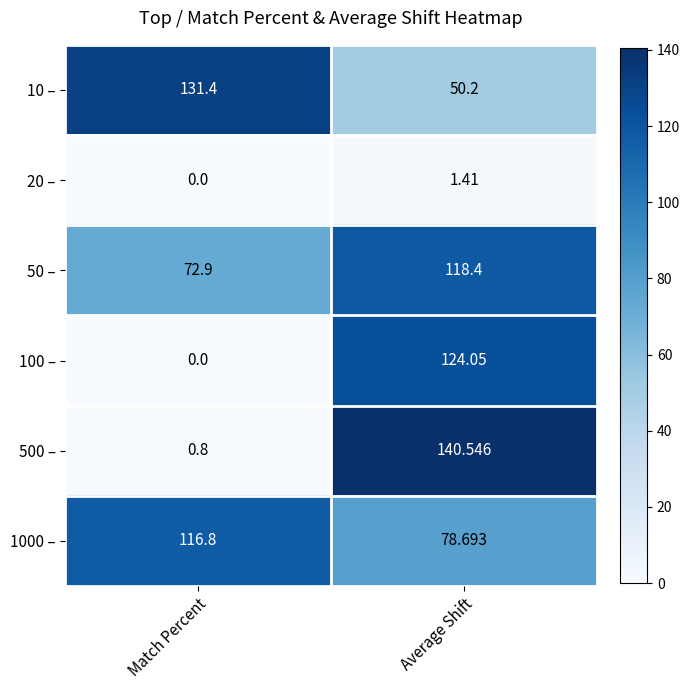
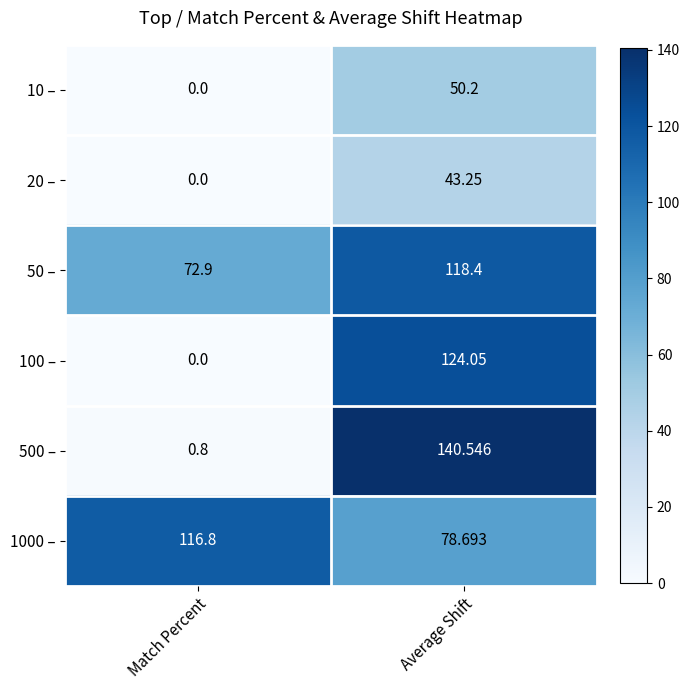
  {
    "10 –": {
-     "Match Percent": 131.4,
+     "Match Percent": 0.0,
      "Average Shift": 50.2
    },
    "20 –": {
      "Match Percent": 0.0,
-     "Average Shift": 1.41
+     "Average Shift": 43.25
    },
    "50 –": {
      "Match Percent": 72.9,
      "Average Shift": 118.4
    },
    "100 –": {
      "Match Percent": 0.0,
      "Average Shift": 124.05
    },
    "500 –": {
      "Match Percent": 0.8,
      "Average Shift": 140.546
    },
    "1000 –": {
      "Match Percent": 116.8,
      "Average Shift": 78.693
    }
  }
